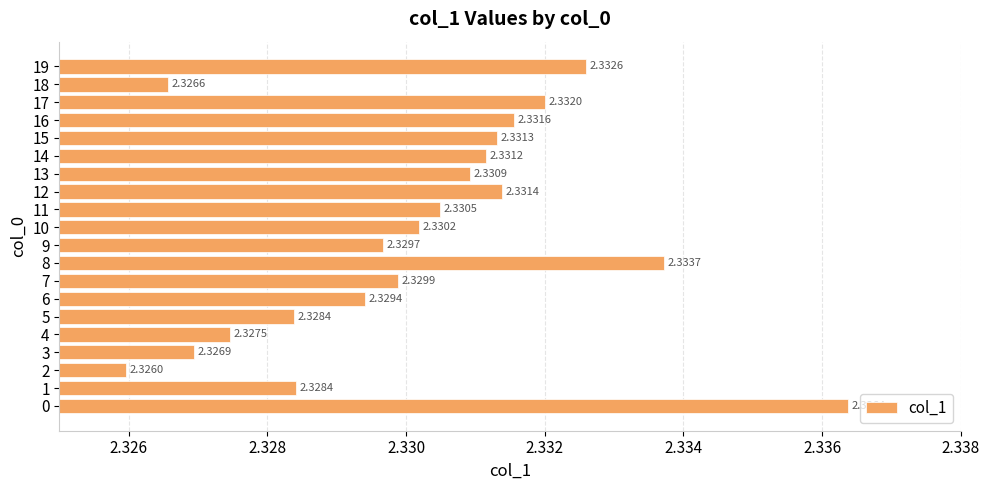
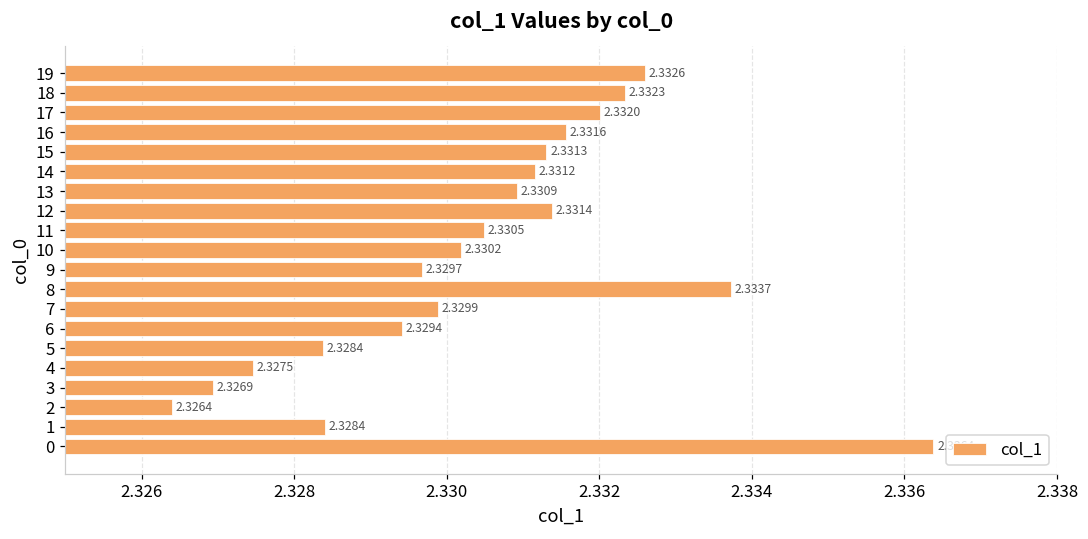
  {
    "19": 2.3326,
-   "18": 2.3266,
+   "18": 2.3323,
    "17": 2.3320,
    "16": 2.3316,
    "15": 2.3313,
    "14": 2.3312,
    "13": 2.3309,
    "12": 2.3314,
    "11": 2.3305,
    "10": 2.3302,
    "9": 2.3297,
    "8": 2.3337,
    "7": 2.3299,
    "6": 2.3294,
    "5": 2.3284,
    "4": 2.3275,
    "3": 2.3269,
-   "2": 2.3260,
+   "2": 2.3264,
    "1": 2.3284
  }
